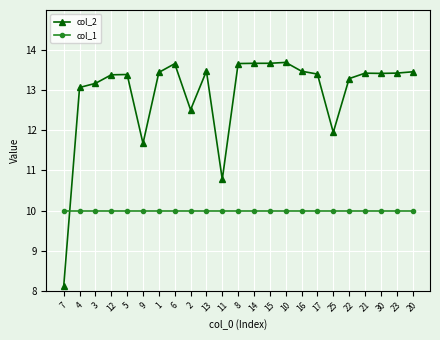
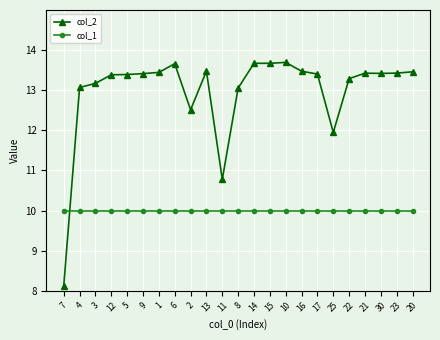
  {
    "col_2": {
      "7": 8.1,
      "4": 13.1,
      "3": 13.2,
      "12": 13.4,
      "5": 13.4,
-     "9": 11.7,
+     "9": 13.4,
      "1": 13.4,
      "6": 13.7,
      "2": 12.5,
      "13": 13.5,
      "11": 10.8,
-     "8": 13.7,
+     "8": 13.1,
      "14": 13.7,
      "15": 13.7,
      "10": 13.7,
      "16": 13.5,
      "17": 13.4,
      "25": 11.9,
      "22": 13.3,
      "21": 13.4,
      "30": 13.4,
      "23": 13.4,
      "20": 13.5
    },
    "col_1": {
      "7": 10.0,
      "4": 10.0,
      "3": 10.0,
      "12": 10.0,
      "5": 10.0,
      "9": 10.0,
      "1": 10.0,
      "6": 10.0,
      "2": 10.0,
      "13": 10.0,
      "11": 10.0,
      "8": 10.0,
      "14": 10.0,
      "15": 10.0,
      "10": 10.0,
      "16": 10.0,
      "17": 10.0,
      "25": 10.0,
      "22": 10.0,
      "21": 10.0,
      "30": 10.0,
      "23": 10.0,
      "20": 10.0
    }
  }
